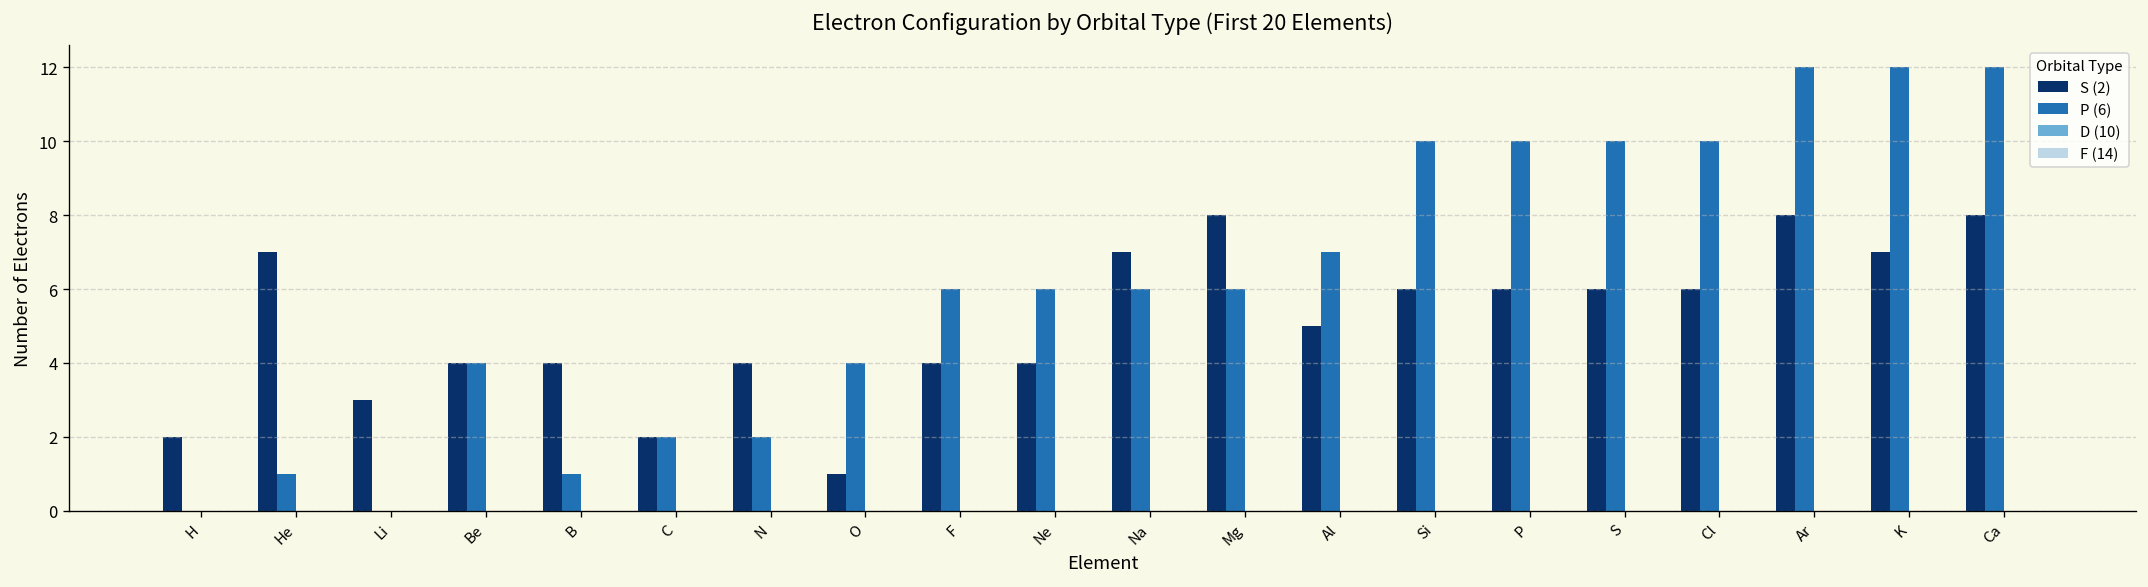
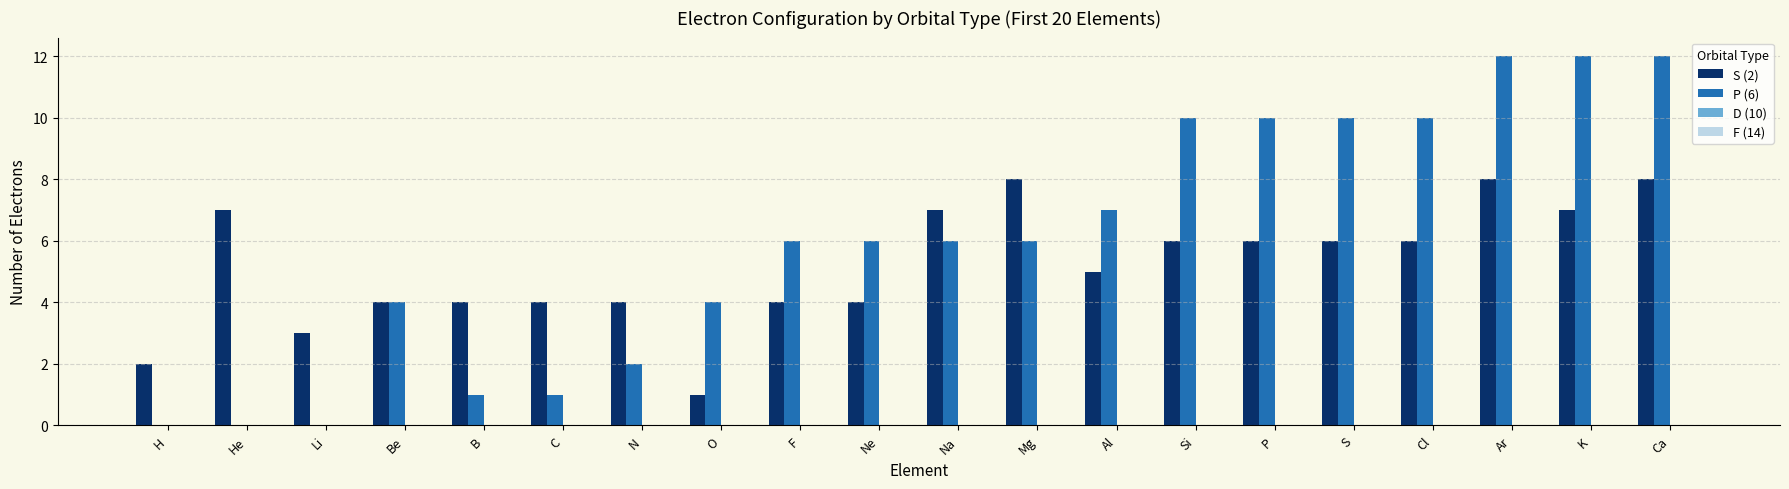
  {
    "S (2)": {
      "H": 2,
      "He": 7,
      "Li": 3,
      "Be": 4,
      "B": 4,
-     "C": 2,
+     "C": 4,
      "N": 4,
      "O": 1,
      "F": 4,
      "Ne": 4,
      "Na": 7,
      "Mg": 8,
      "Al": 5,
      "Si": 6,
      "P": 6,
      "S": 6,
      "Cl": 6,
      "Ar": 8,
      "K": 7,
      "Ca": 8
    },
    "P (6)": {
      "H": 0,
-     "He": 1,
+     "He": 0,
      "Li": 0,
      "Be": 4,
      "B": 1,
-     "C": 2,
+     "C": 1,
      "N": 2,
      "O": 4,
      "F": 6,
      "Ne": 6,
      "Na": 6,
      "Mg": 6,
      "Al": 7,
      "Si": 10,
      "P": 10,
      "S": 10,
      "Cl": 10,
      "Ar": 12,
      "K": 12,
      "Ca": 12
    },
    "D (10)": {
      "H": 0,
      "He": 0,
      "Li": 0,
      "Be": 0,
      "B": 0,
      "C": 0,
      "N": 0,
      "O": 0,
      "F": 0,
      "Ne": 0,
      "Na": 0,
      "Mg": 0,
      "Al": 0,
      "Si": 0,
      "P": 0,
      "S": 0,
      "Cl": 0,
      "Ar": 0,
      "K": 0,
      "Ca": 0
    },
    "F (14)": {
      "H": 0,
      "He": 0,
      "Li": 0,
      "Be": 0,
      "B": 0,
      "C": 0,
      "N": 0,
      "O": 0,
      "F": 0,
      "Ne": 0,
      "Na": 0,
      "Mg": 0,
      "Al": 0,
      "Si": 0,
      "P": 0,
      "S": 0,
      "Cl": 0,
      "Ar": 0,
      "K": 0,
      "Ca": 0
    }
  }
